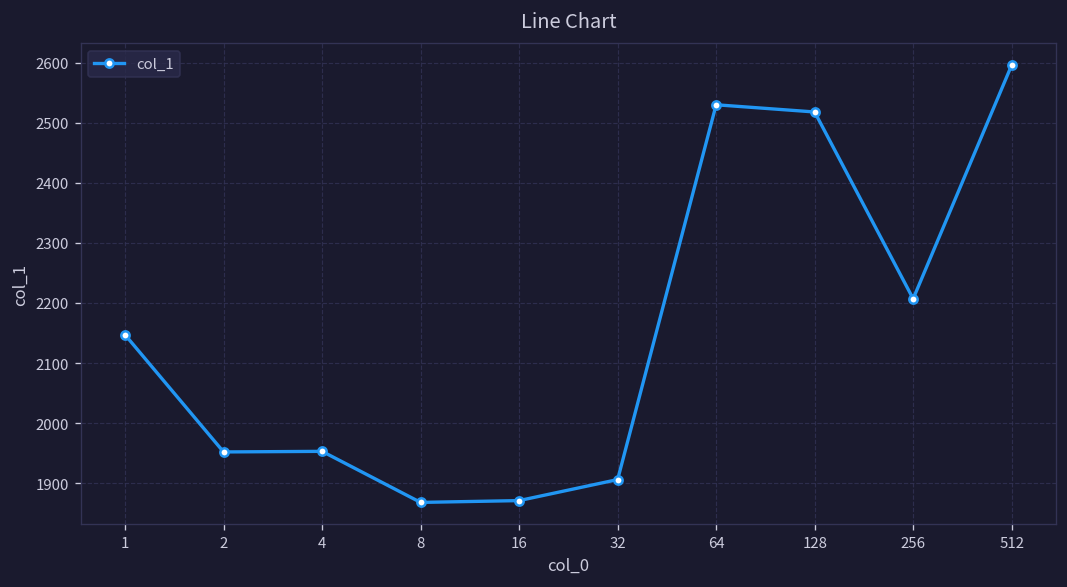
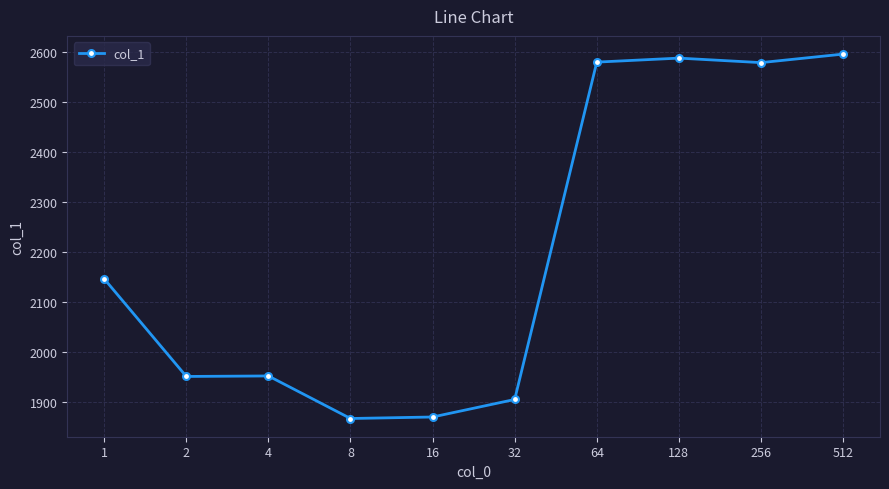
  {
    "1": 2150,
    "2": 1950,
    "4": 1950,
    "8": 1870,
    "16": 1870,
    "32": 1910,
-   "64": 2530,
-   "128": 2520,
-   "256": 2210,
+   "64": 2580,
+   "128": 2590,
+   "256": 2580,
    "512": 2600
  }
